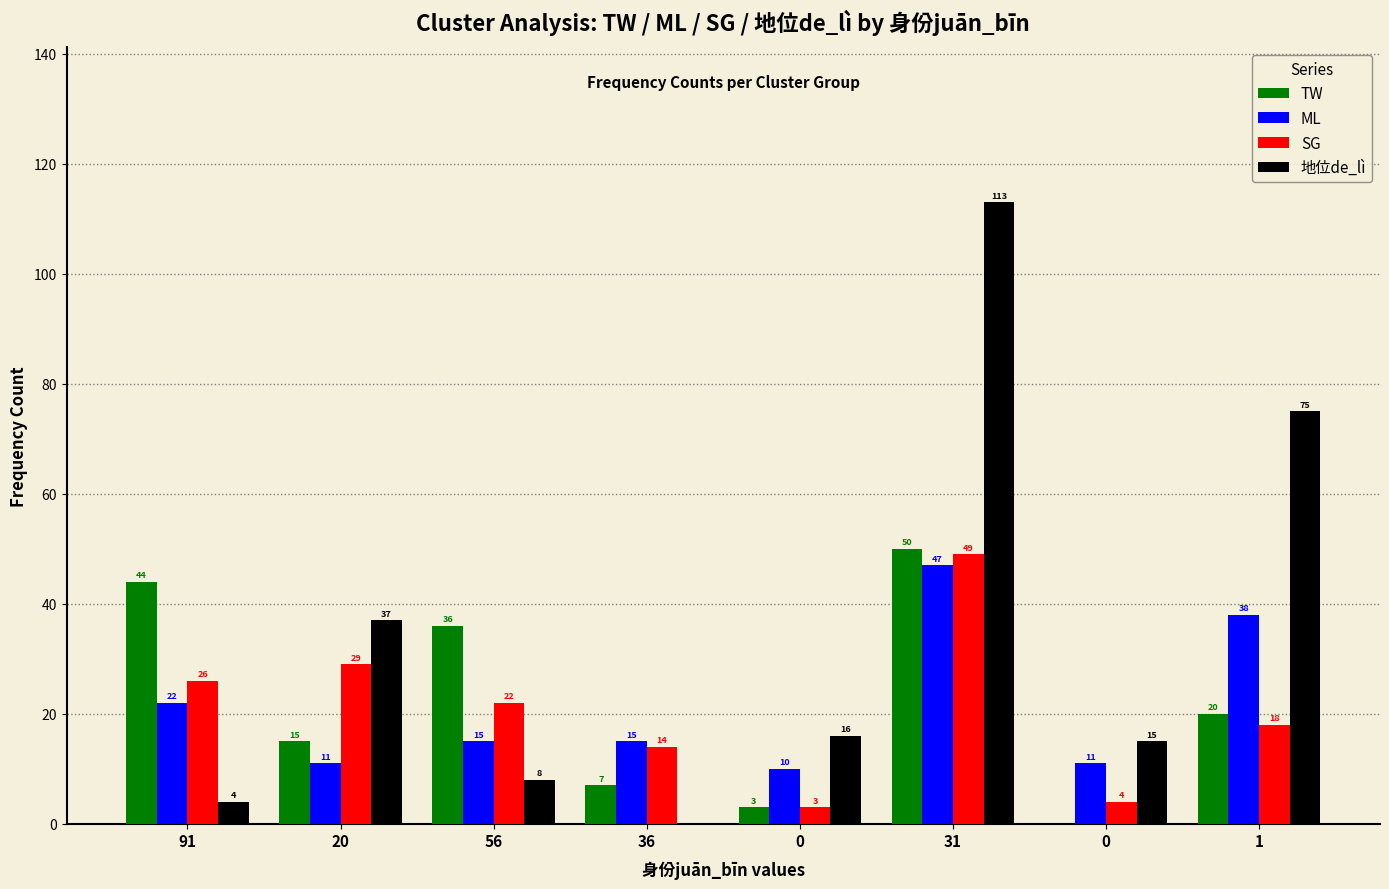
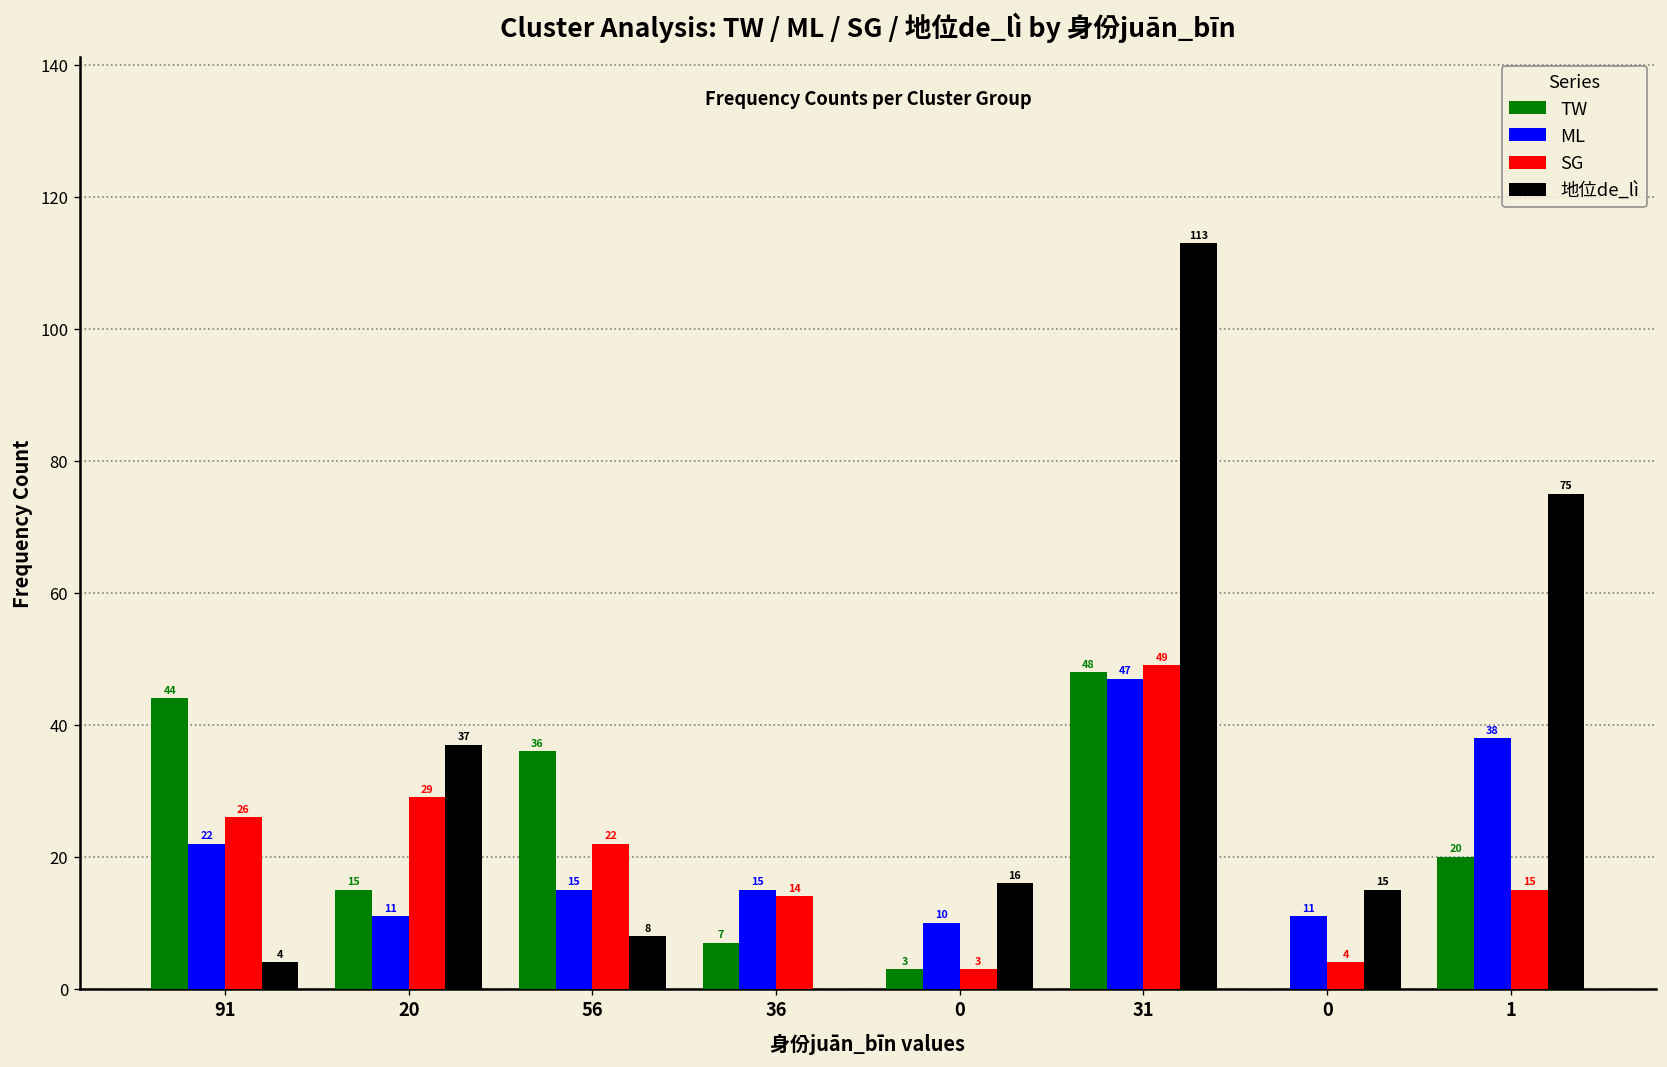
  {
    "TW": {
      "91": 44,
      "20": 15,
      "56": 36,
      "36": 7,
-     "31": 50,
+     "31": 48,
      "1": 20
    },
    "ML": {
      "91": 22,
      "20": 11,
      "56": 15,
      "36": 15,
      "31": 47,
      "1": 38
    },
    "SG": {
      "91": 26,
      "20": 29,
      "56": 22,
      "36": 14,
      "31": 49,
-     "1": 18
+     "1": 15
    },
    "地位de_lì": {
      "91": 4,
      "20": 37,
      "56": 8,
      "31": 113,
      "1": 75
    }
  }
